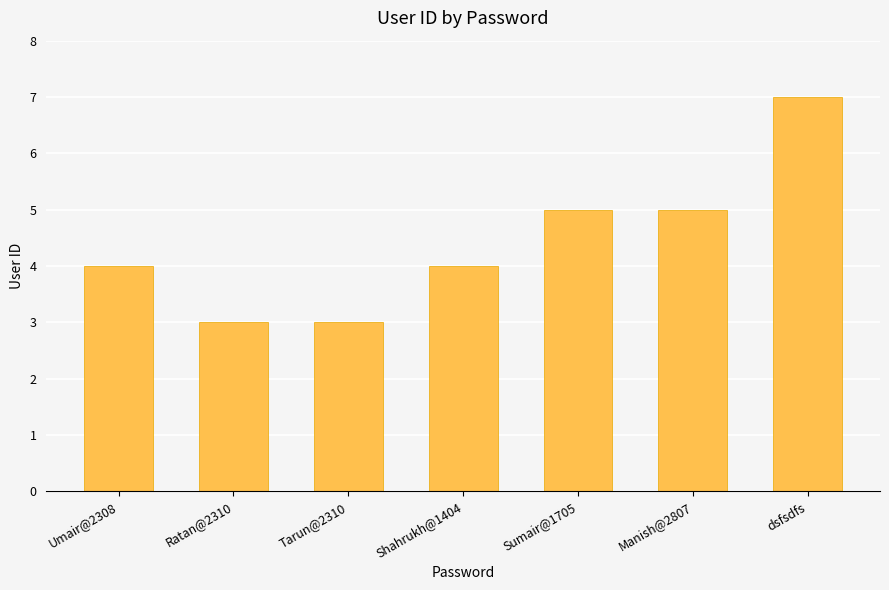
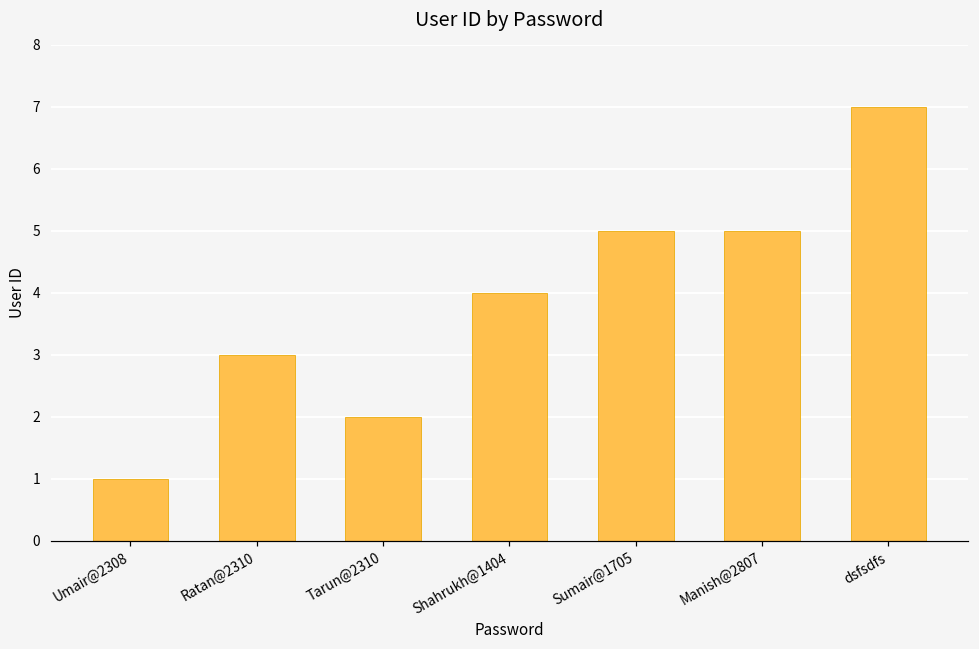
  {
-   "Umair@2308": 4,
+   "Umair@2308": 1,
    "Ratan@2310": 3,
-   "Tarun@2310": 3,
+   "Tarun@2310": 2,
    "Shahrukh@1404": 4,
    "Sumair@1705": 5,
    "Manish@2807": 5,
    "dsfsdfs": 7
  }
